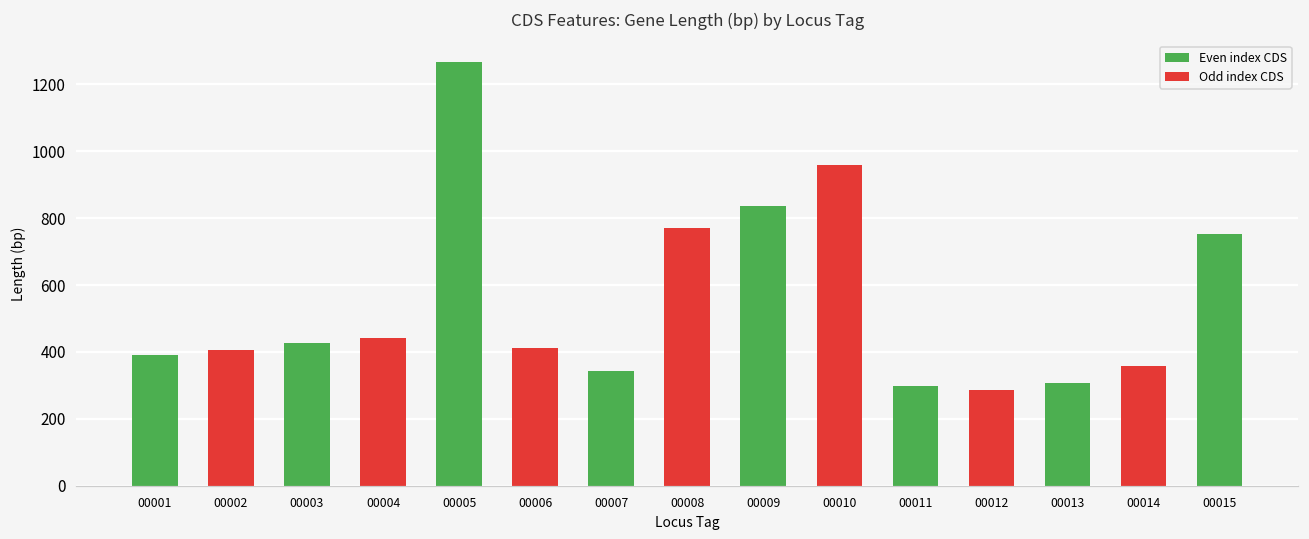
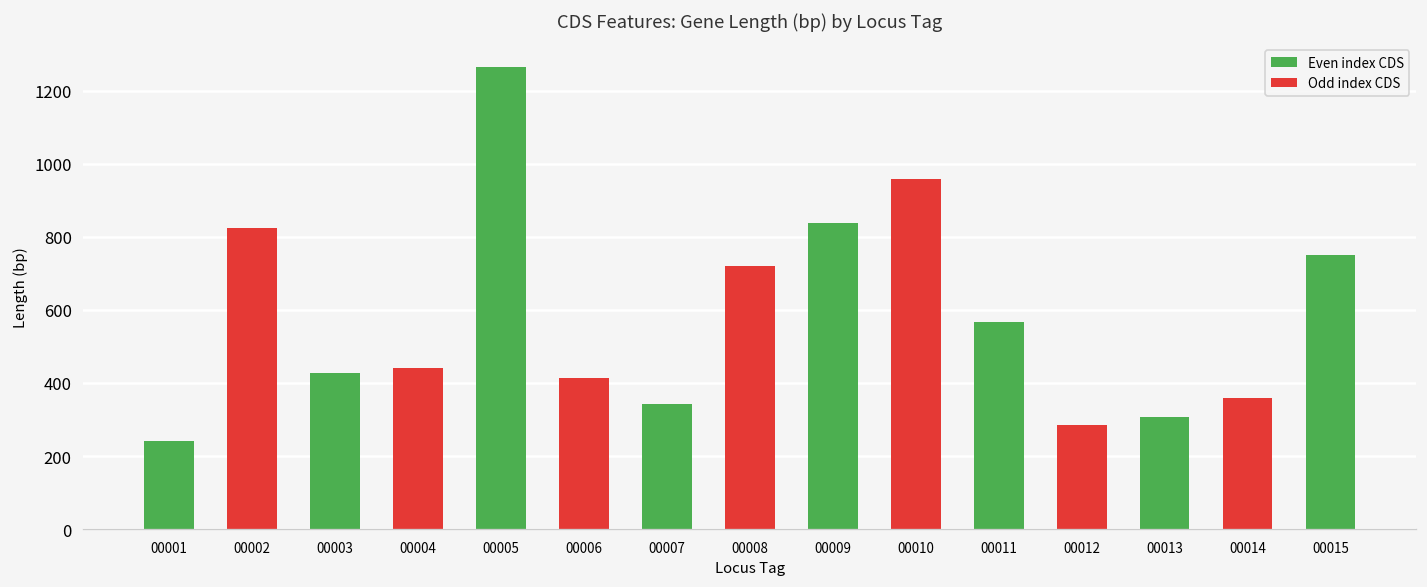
  {
-   "00001": 390,
-   "00002": 410,
+   "00001": 240,
+   "00002": 830,
    "00003": 430,
    "00004": 440,
    "00005": 1270,
    "00006": 410,
    "00007": 340,
-   "00008": 770,
+   "00008": 720,
    "00009": 840,
    "00010": 960,
-   "00011": 300,
+   "00011": 570,
    "00012": 290,
    "00013": 310,
    "00014": 360,
    "00015": 750
  }
